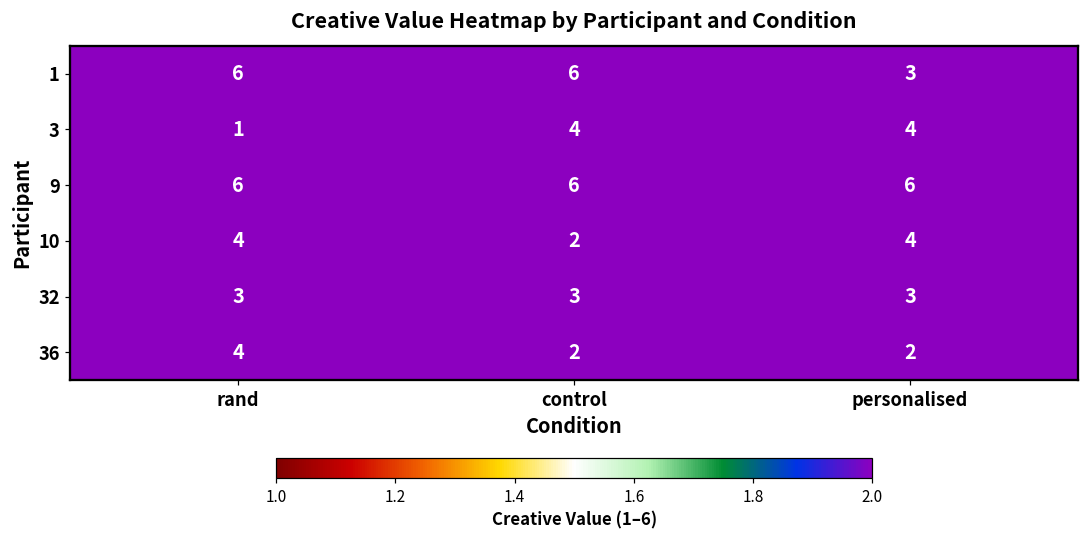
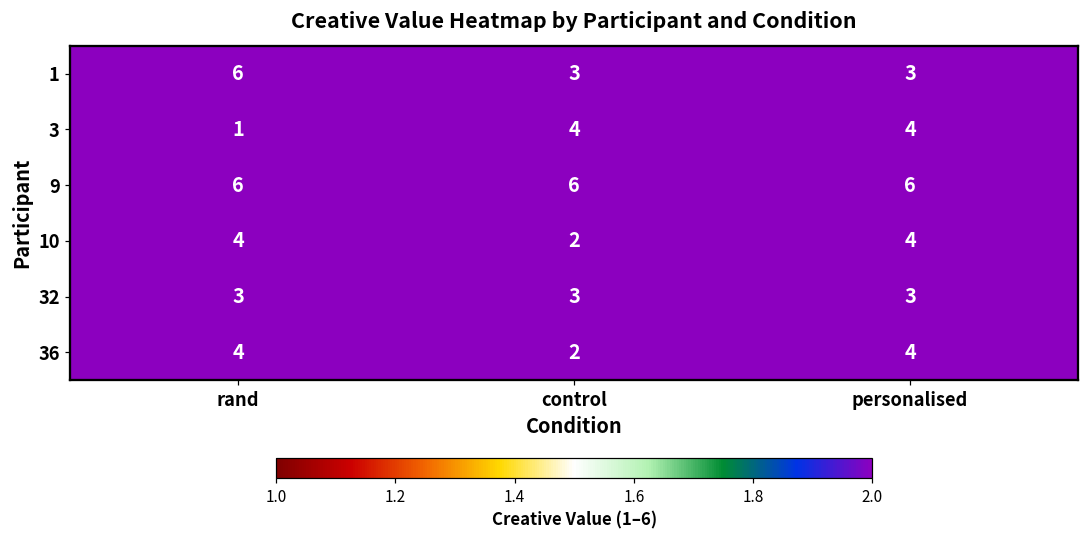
  {
    "1": {
      "rand": 6,
-     "control": 6,
+     "control": 3,
      "personalised": 3
    },
    "3": {
      "rand": 1,
      "control": 4,
      "personalised": 4
    },
    "9": {
      "rand": 6,
      "control": 6,
      "personalised": 6
    },
    "10": {
      "rand": 4,
      "control": 2,
      "personalised": 4
    },
    "32": {
      "rand": 3,
      "control": 3,
      "personalised": 3
    },
    "36": {
      "rand": 4,
      "control": 2,
-     "personalised": 2
+     "personalised": 4
    }
  }
